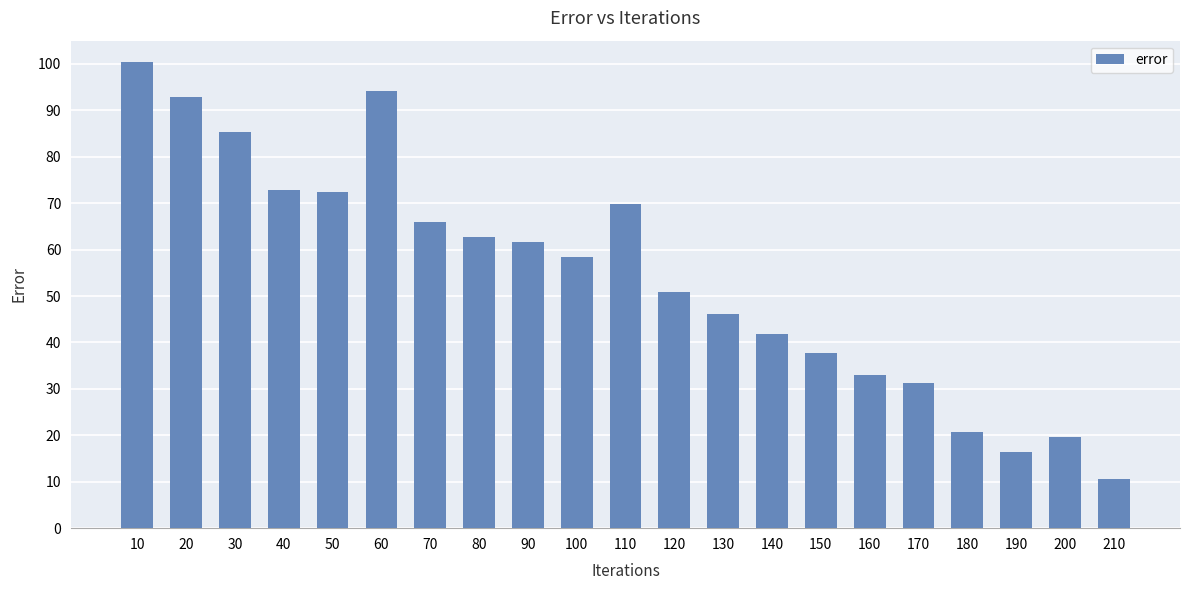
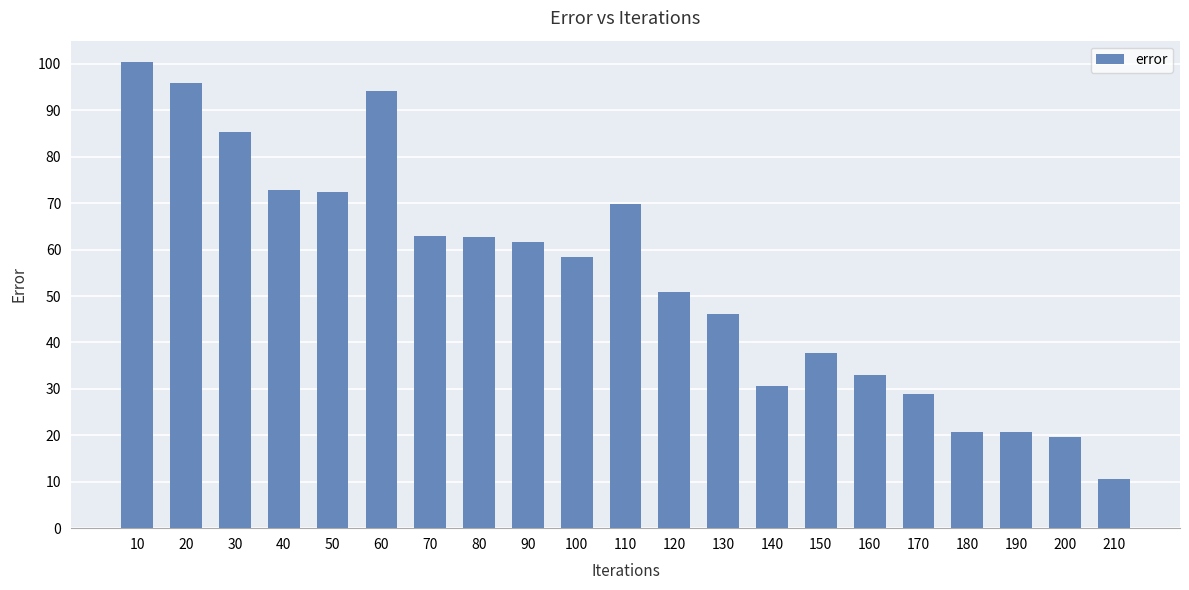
  {
    "10": 100,
-   "20": 93,
+   "20": 96,
    "30": 85,
    "40": 73,
    "50": 72,
    "60": 94,
-   "70": 66,
+   "70": 63,
    "80": 63,
    "90": 62,
    "100": 59,
    "110": 70,
    "120": 51,
    "130": 46,
-   "140": 42,
+   "140": 31,
    "150": 38,
    "160": 33,
-   "170": 31,
+   "170": 29,
    "180": 21,
-   "190": 16,
+   "190": 21,
    "200": 20,
    "210": 11
  }
